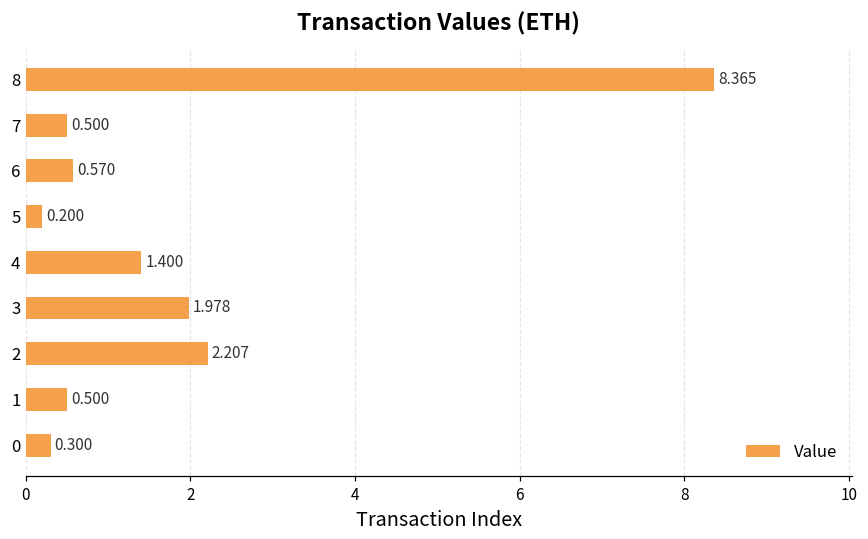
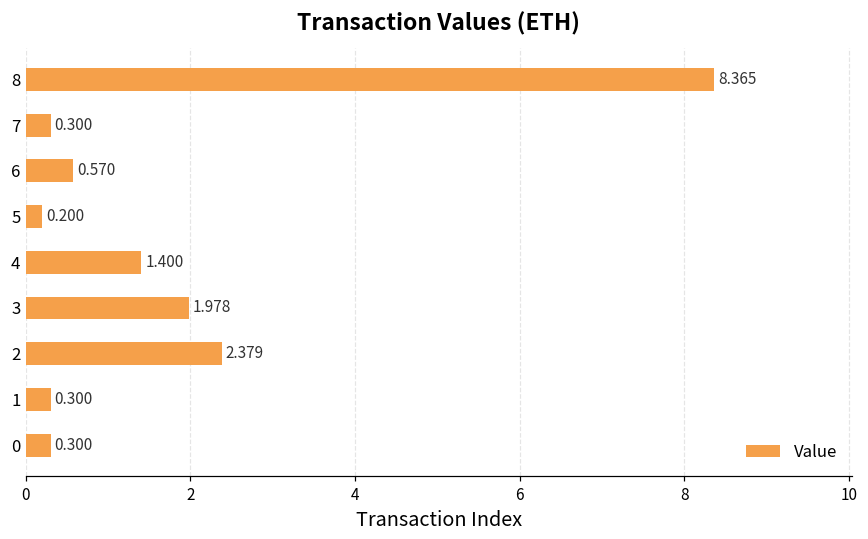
  {
    "8": 8.365,
-   "7": 0.500,
+   "7": 0.300,
    "6": 0.570,
    "5": 0.200,
    "4": 1.400,
    "3": 1.978,
-   "2": 2.207,
-   "1": 0.500,
+   "2": 2.379,
+   "1": 0.300,
    "0": 0.300
  }
